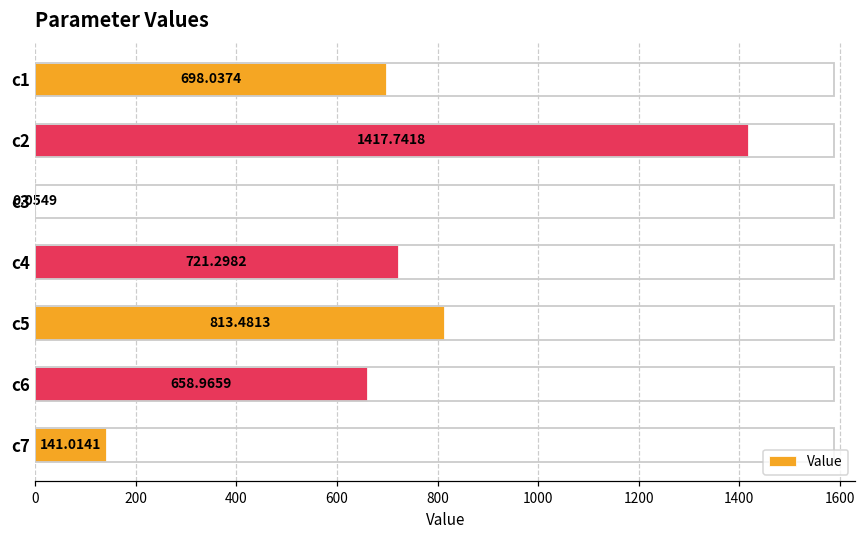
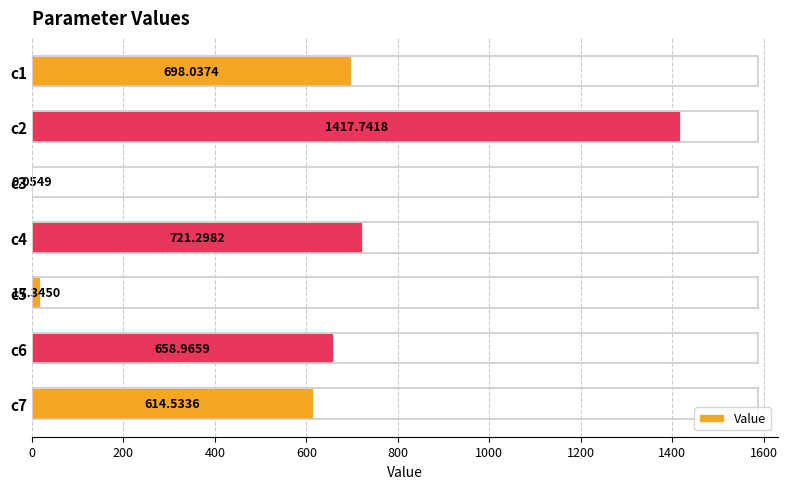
  {
    "c1": 698.0374,
    "c2": 1417.7418,
    "c3": 0.0549,
    "c4": 721.2982,
-   "c5": 813.4813,
+   "c5": 17.3450,
    "c6": 658.9659,
-   "c7": 141.0141
+   "c7": 614.5336
  }
